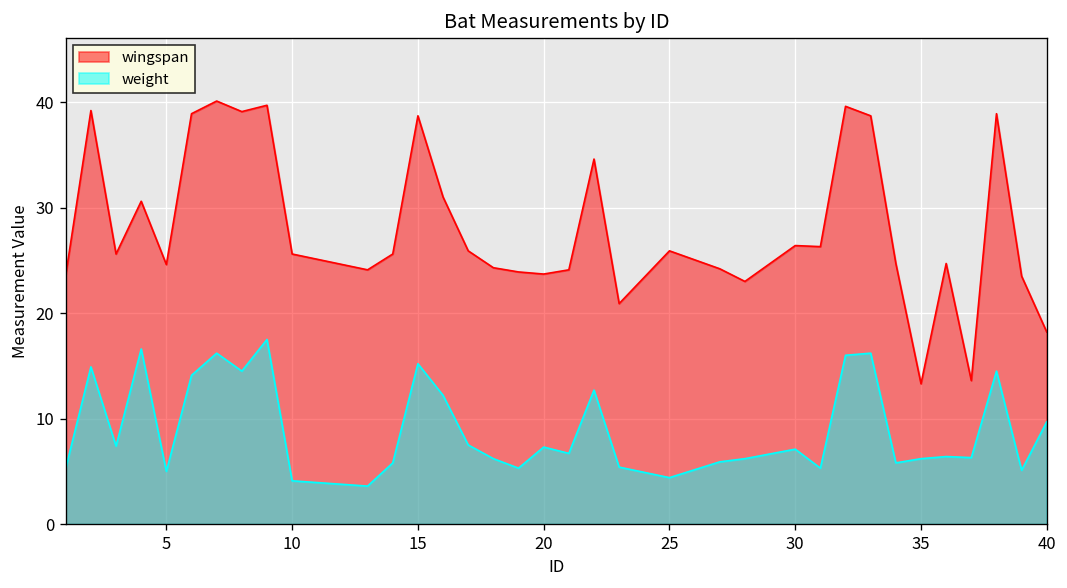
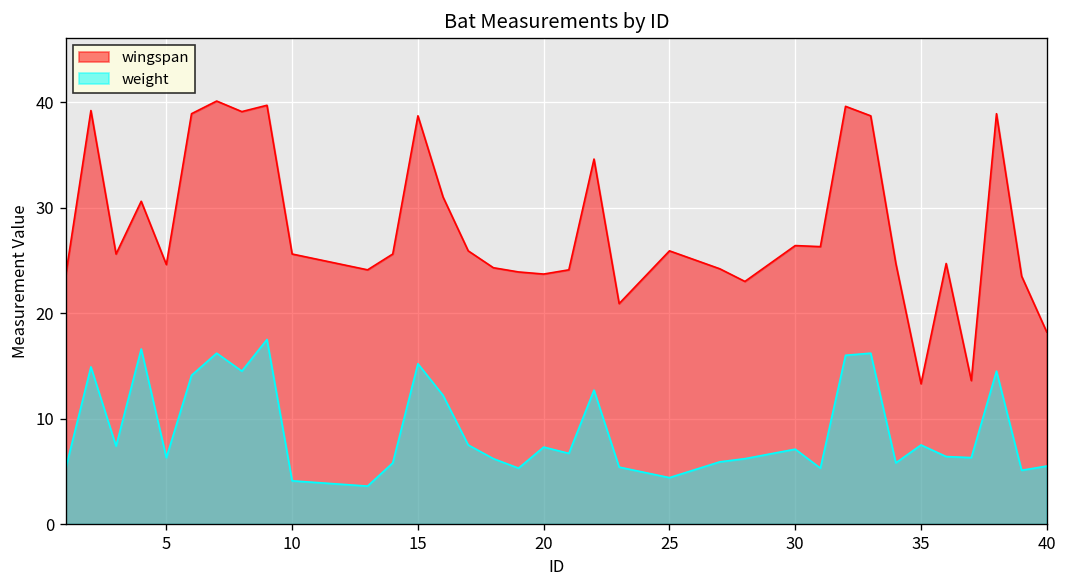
  {
    "wingspan": {
      "5": 25,
      "10": 26,
      "15": 39,
      "20": 24,
      "25": 26,
      "30": 26,
      "35": 13,
      "40": 18
    },
    "weight": {
-     "5": 5,
+     "5": 6,
      "10": 4,
      "15": 15,
      "20": 7,
      "25": 4,
      "30": 7,
-     "35": 6,
-     "40": 10
+     "35": 8,
+     "40": 6
    }
  }
